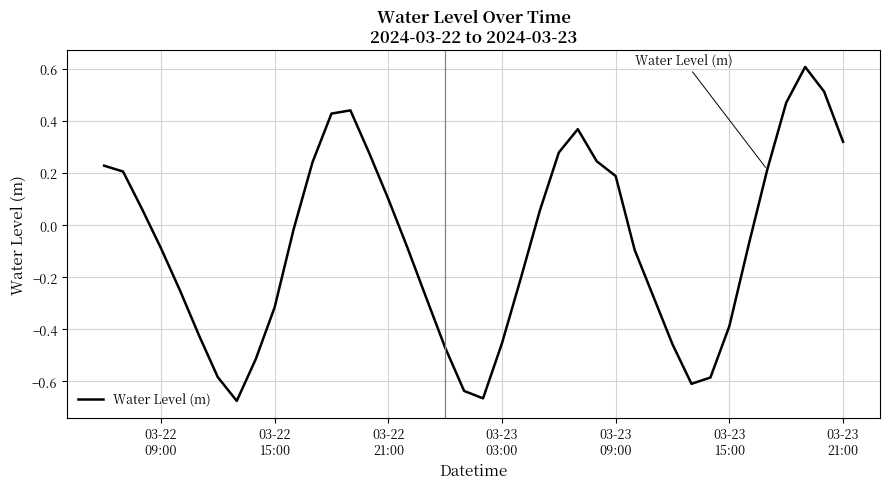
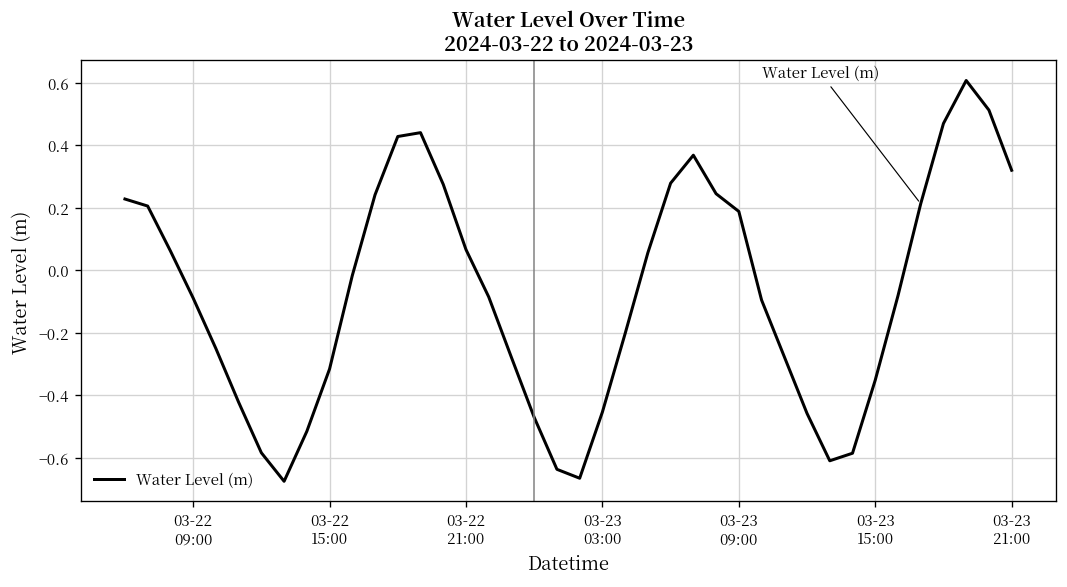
  {
    "03-22 09:00": -0.09,
    "03-22 15:00": -0.32,
-   "03-22 21:00": 0.10,
+   "03-22 21:00": 0.07,
    "03-23 03:00": -0.45,
    "03-23 09:00": 0.19,
-   "03-23 15:00": -0.39,
+   "03-23 15:00": -0.35,
    "03-23 21:00": 0.32
  }
